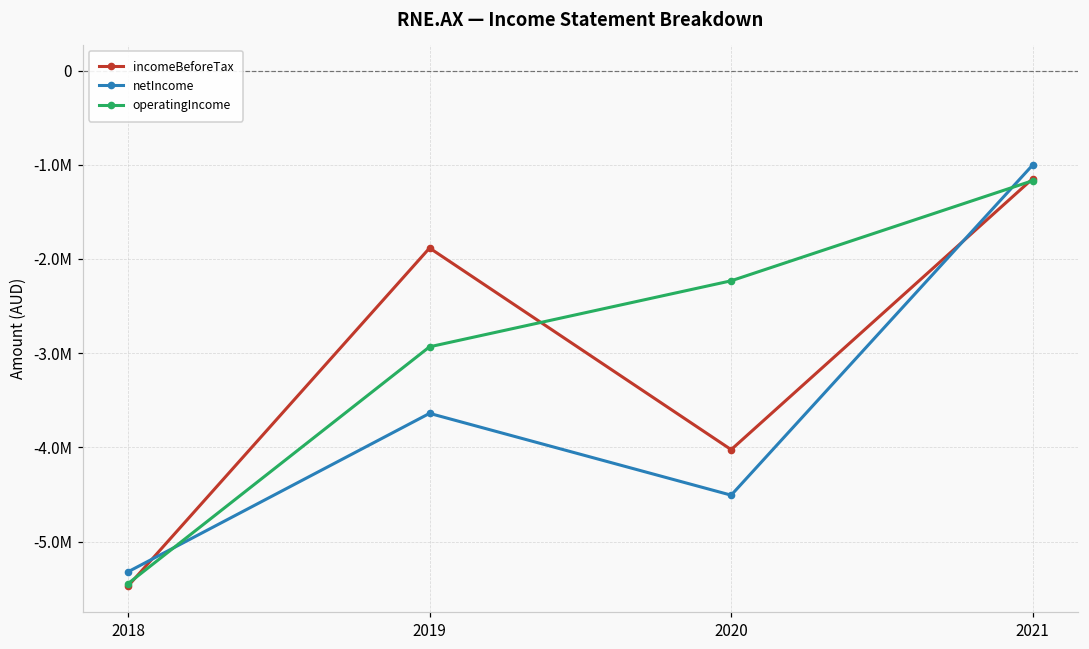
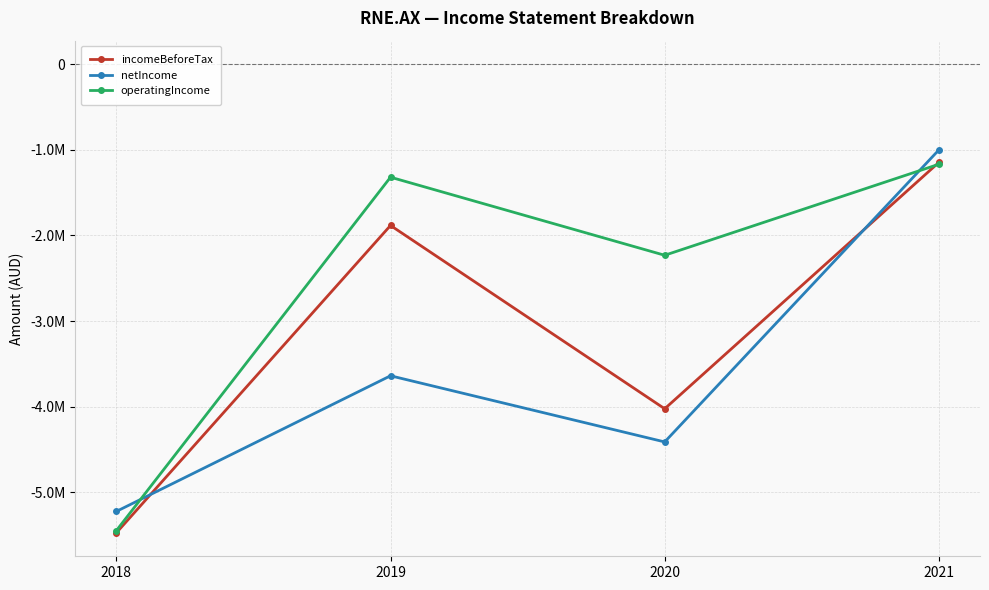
  {
    "incomeBeforeTax": {
      "2019": -1900000,
      "2020": -4000000
    },
    "netIncome": {
-     "2018": -5300000,
+     "2018": -5200000,
      "2019": -3600000,
-     "2020": -4500000,
+     "2020": -4400000,
      "2021": -1000000
    },
    "operatingIncome": {
-     "2019": -2900000,
+     "2019": -1300000,
      "2020": -2200000
    }
  }
